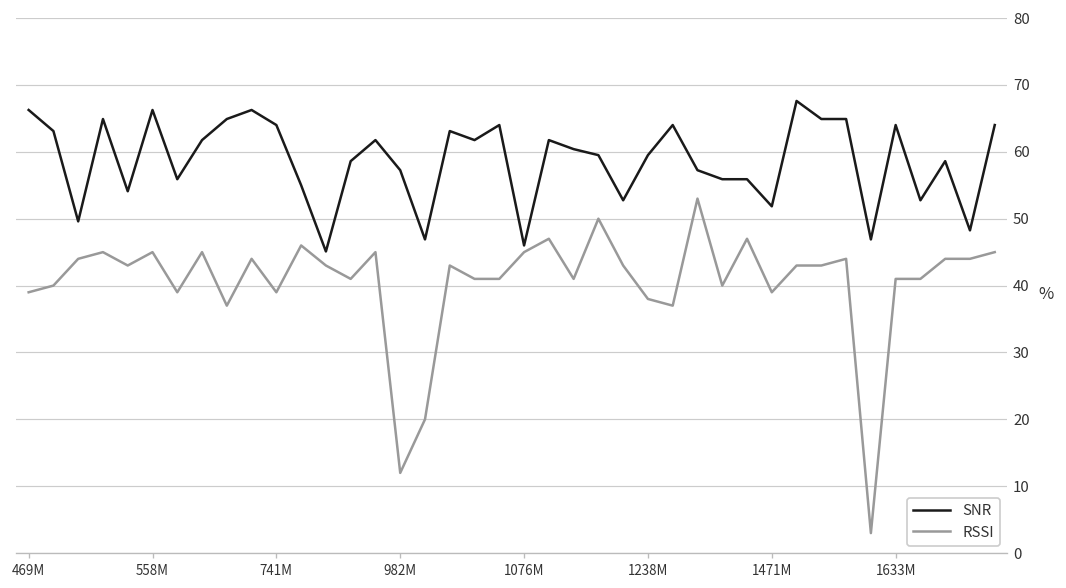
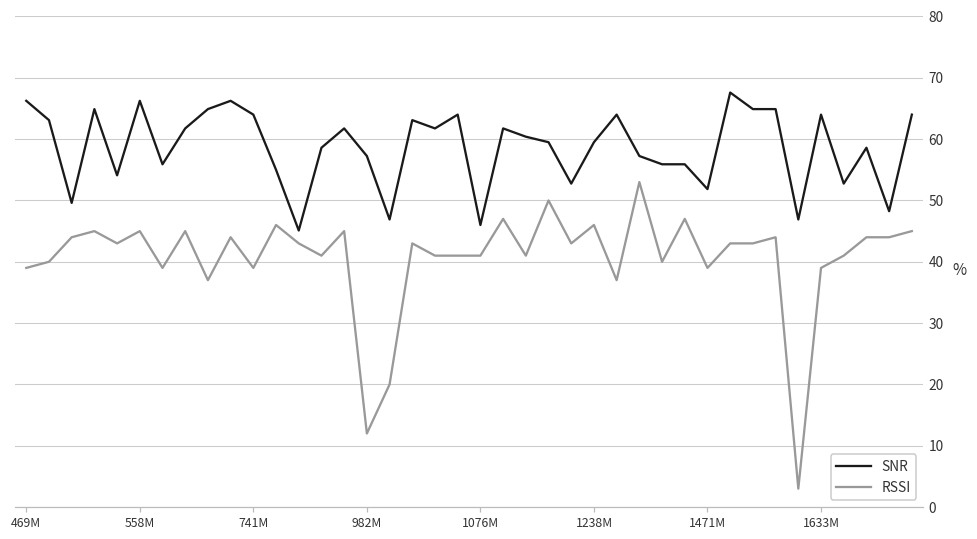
  {
    "SNR": {
      "469M": 66,
      "558M": 66,
      "741M": 64,
      "982M": 57,
      "1076M": 46,
      "1238M": 60,
      "1471M": 52,
      "1633M": 64
    },
    "RSSI": {
      "469M": 39,
      "558M": 45,
      "741M": 39,
      "982M": 12,
-     "1076M": 45,
-     "1238M": 38,
+     "1076M": 41,
+     "1238M": 46,
      "1471M": 39,
-     "1633M": 41
+     "1633M": 39
    }
  }
